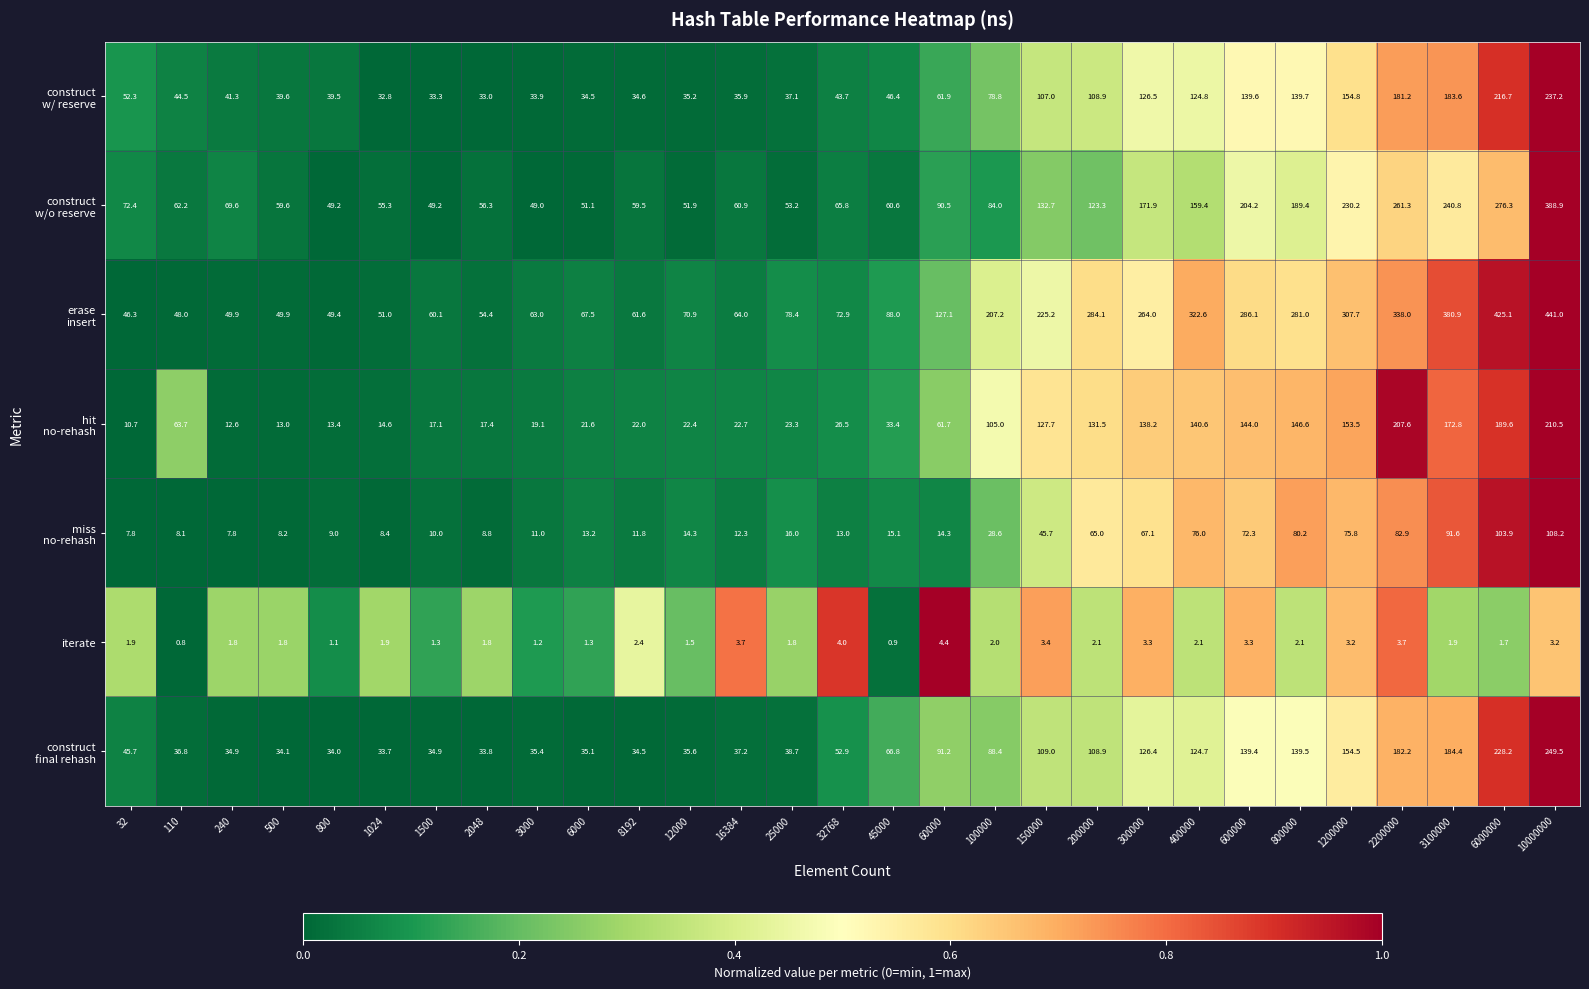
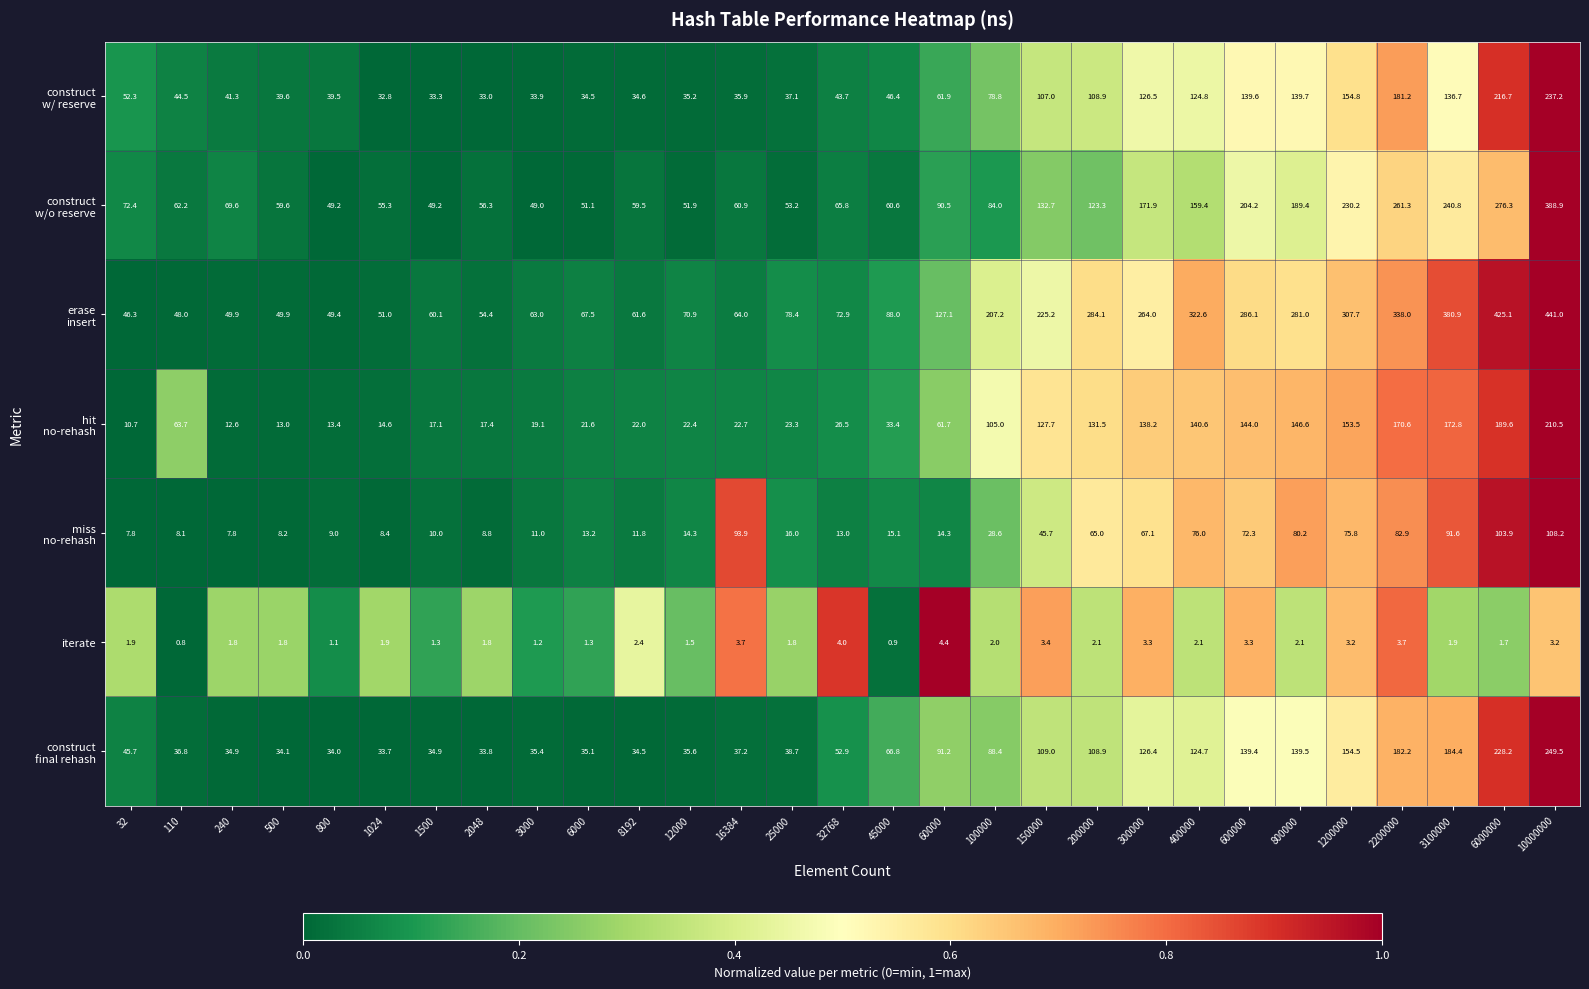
  {
    "construct w/ reserve": {
      "32": 52.3,
      "110": 44.5,
      "240": 41.3,
      "500": 39.6,
      "800": 39.5,
      "1024": 32.8,
      "1500": 33.3,
      "2048": 33.0,
      "3000": 33.9,
      "6000": 34.5,
      "8192": 34.6,
      "12000": 35.2,
      "16384": 35.9,
      "25000": 37.1,
      "32768": 43.7,
      "45000": 46.4,
      "60000": 61.9,
      "100000": 78.8,
      "150000": 107.0,
      "200000": 108.9,
      "300000": 126.5,
      "400000": 124.8,
      "600000": 139.6,
      "800000": 139.7,
      "1200000": 154.8,
      "2200000": 181.2,
-     "3100000": 183.6,
+     "3100000": 136.7,
      "6000000": 216.7,
      "10000000": 237.2
    },
    "hit no-rehash": {
      "32": 10.7,
      "110": 63.7,
      "240": 12.6,
      "500": 13.0,
      "800": 13.4,
      "1024": 14.6,
      "1500": 17.1,
      "2048": 17.4,
      "3000": 19.1,
      "6000": 21.6,
      "8192": 22.0,
      "12000": 22.4,
      "16384": 22.7,
      "25000": 23.3,
      "32768": 26.5,
      "45000": 33.4,
      "60000": 61.7,
      "100000": 105.0,
      "150000": 127.7,
      "200000": 131.5,
      "300000": 138.2,
      "400000": 140.6,
      "600000": 144.0,
      "800000": 146.6,
      "1200000": 153.5,
-     "2200000": 207.6,
+     "2200000": 170.6,
      "3100000": 172.8,
      "6000000": 189.6,
      "10000000": 210.5
    },
    "miss no-rehash": {
      "32": 7.8,
      "110": 8.1,
      "240": 7.8,
      "500": 8.2,
      "800": 9.0,
      "1024": 8.4,
      "1500": 10.0,
      "2048": 8.8,
      "3000": 11.0,
      "6000": 13.2,
      "8192": 11.8,
      "12000": 14.3,
-     "16384": 12.3,
+     "16384": 93.9,
      "25000": 16.0,
      "32768": 13.0,
      "45000": 15.1,
      "60000": 14.3,
      "100000": 28.6,
      "150000": 45.7,
      "200000": 65.0,
      "300000": 67.1,
      "400000": 76.0,
      "600000": 72.3,
      "800000": 80.2,
      "1200000": 75.8,
      "2200000": 82.9,
      "3100000": 91.6,
      "6000000": 103.9,
      "10000000": 108.2
    }
  }
